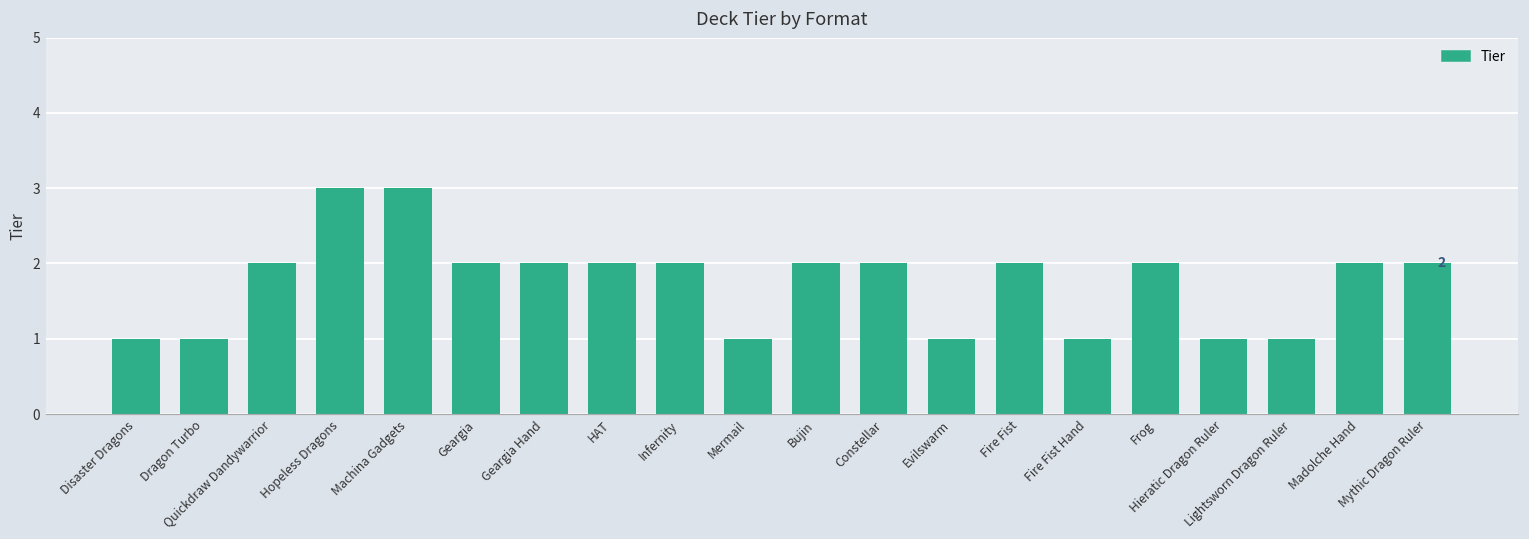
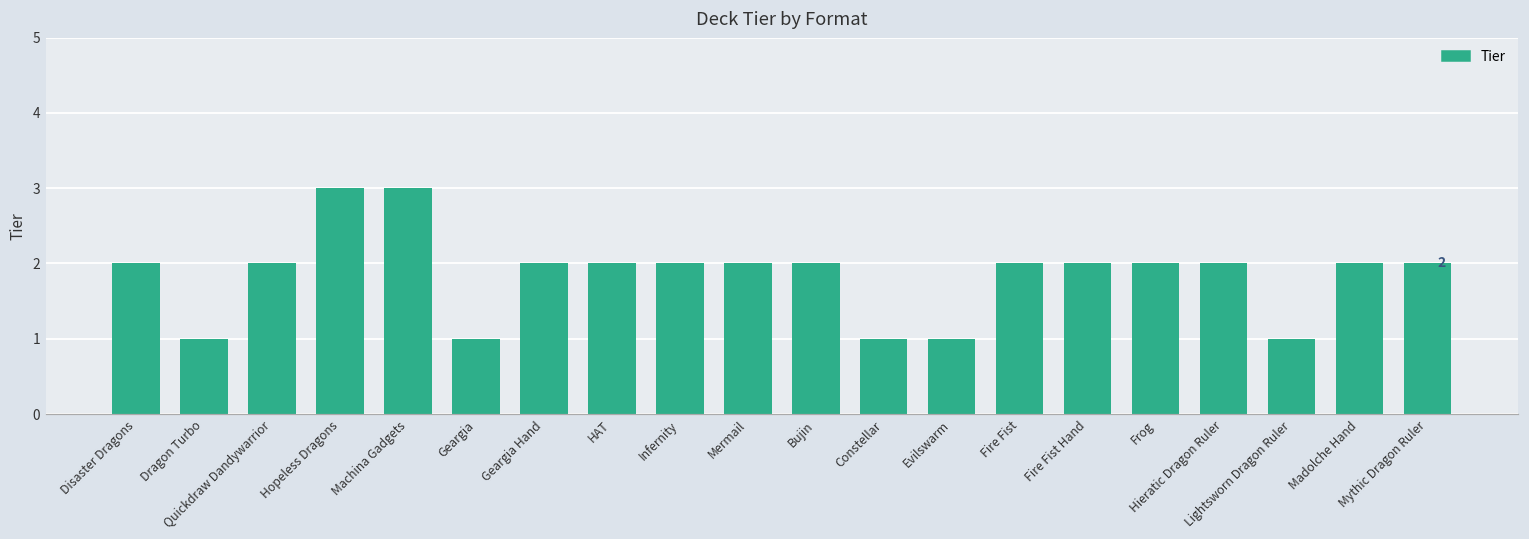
  {
-   "Disaster Dragons": 1,
+   "Disaster Dragons": 2,
    "Dragon Turbo": 1,
    "Quickdraw Dandywarrior": 2,
    "Hopeless Dragons": 3,
    "Machina Gadgets": 3,
-   "Geargia": 2,
+   "Geargia": 1,
    "Geargia Hand": 2,
    "HAT": 2,
    "Infernity": 2,
-   "Mermail": 1,
+   "Mermail": 2,
    "Bujin": 2,
-   "Constellar": 2,
+   "Constellar": 1,
    "Evilswarm": 1,
    "Fire Fist": 2,
-   "Fire Fist Hand": 1,
+   "Fire Fist Hand": 2,
    "Frog": 2,
-   "Hieratic Dragon Ruler": 1,
+   "Hieratic Dragon Ruler": 2,
    "Lightsworn Dragon Ruler": 1,
    "Madolche Hand": 2
  }
